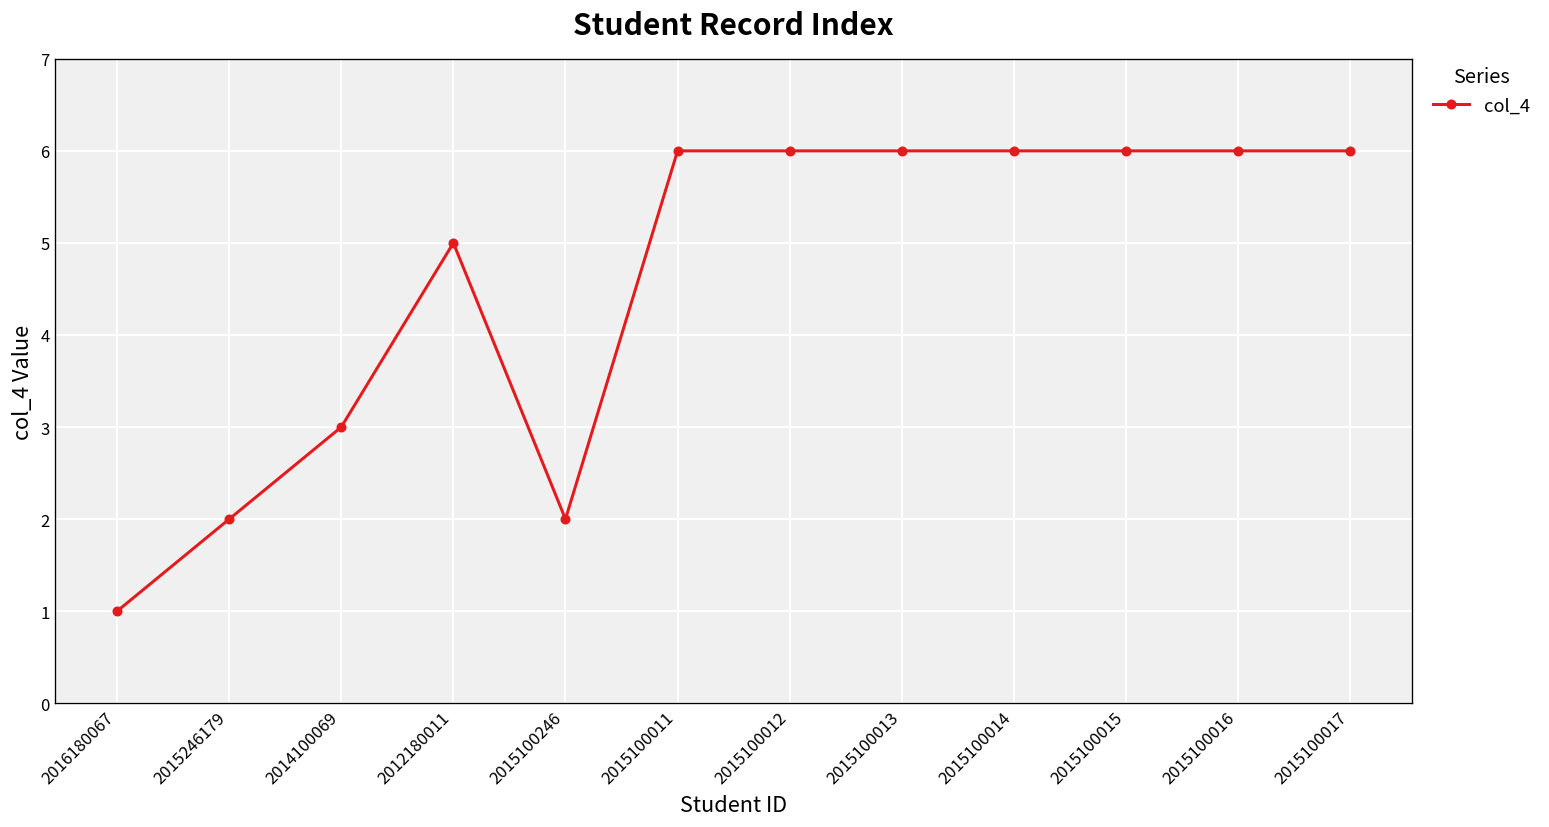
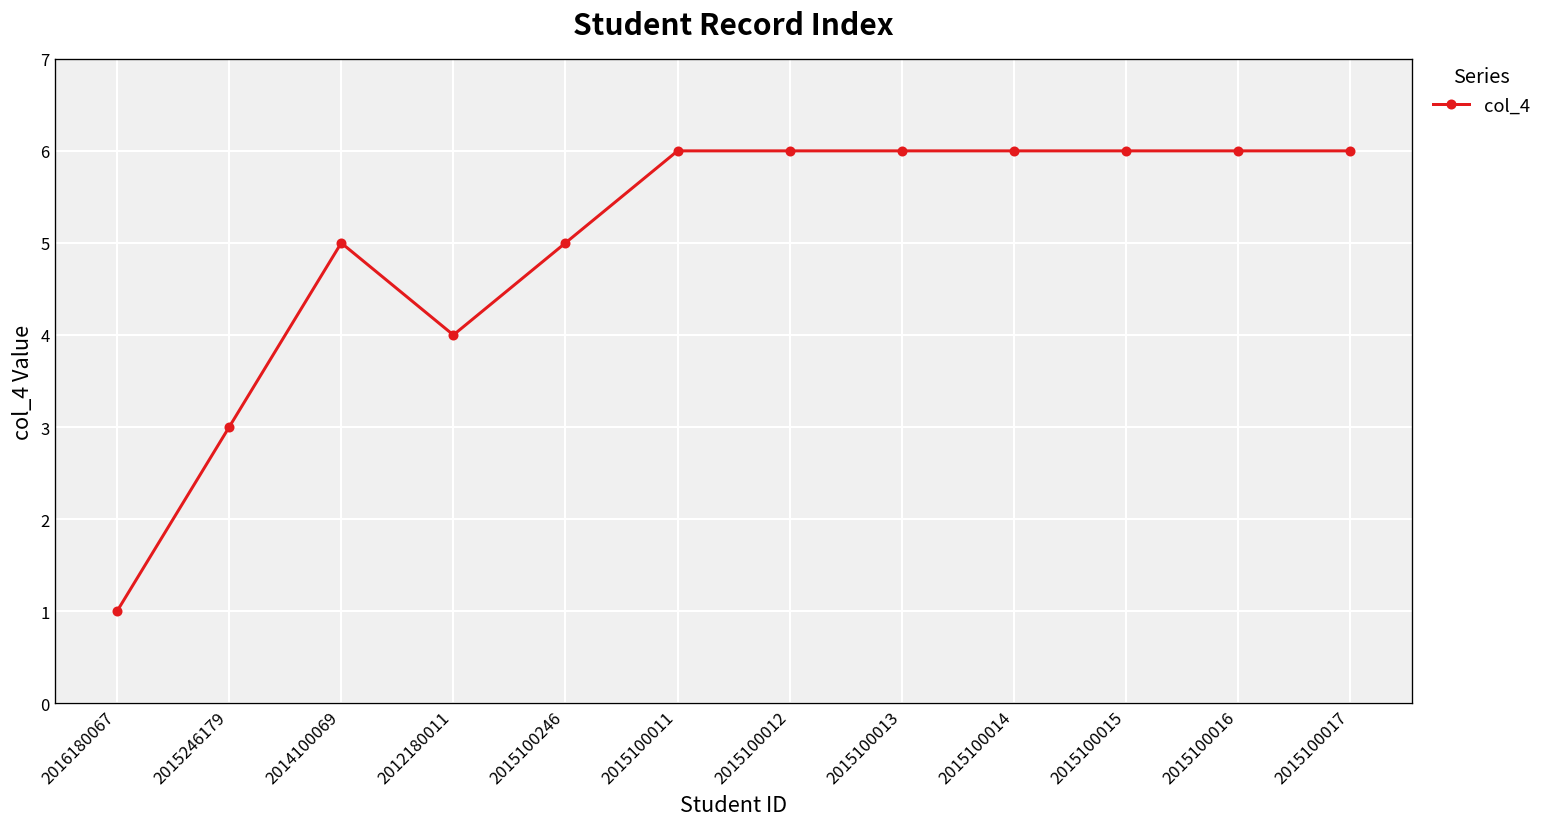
  {
    "2016180067": 1,
-   "2015246179": 2,
-   "2014100069": 3,
-   "2012180011": 5,
-   "2015100246": 2,
+   "2015246179": 3,
+   "2014100069": 5,
+   "2012180011": 4,
+   "2015100246": 5,
    "2015100011": 6,
    "2015100012": 6,
    "2015100013": 6,
    "2015100014": 6,
    "2015100015": 6,
    "2015100016": 6,
    "2015100017": 6
  }
